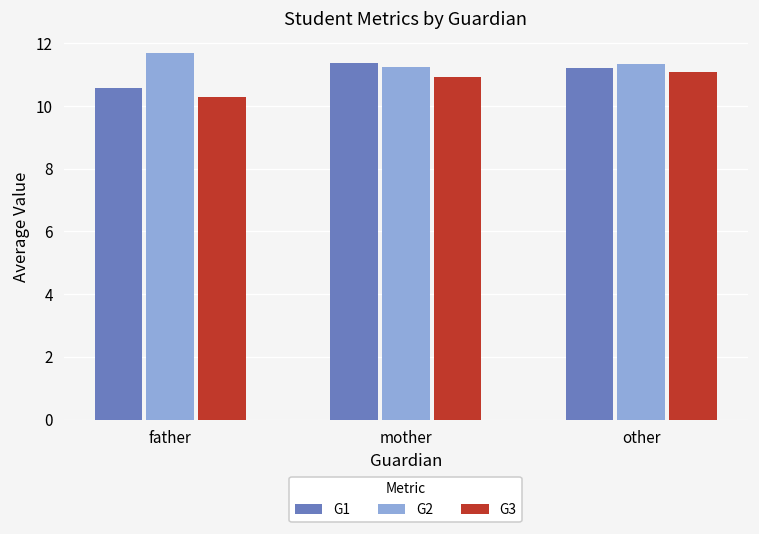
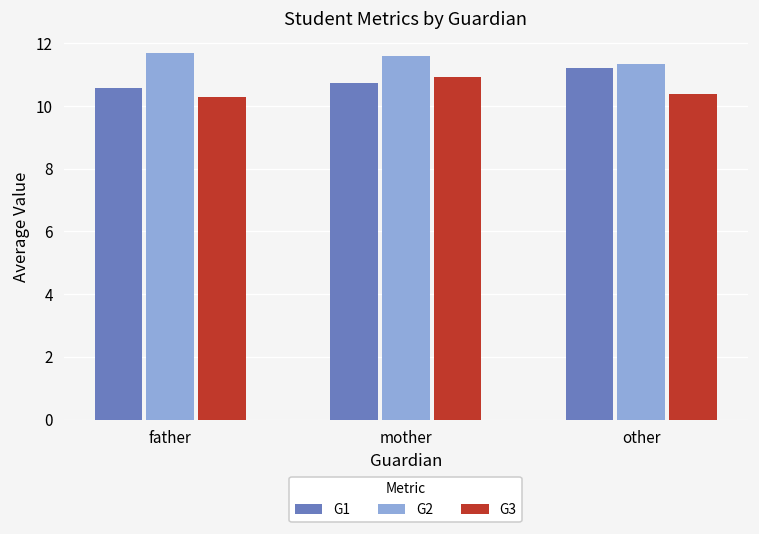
  {
    "G1": {
      "father": 10.6,
-     "mother": 11.4,
+     "mother": 10.8,
      "other": 11.2
    },
    "G2": {
      "father": 11.7,
-     "mother": 11.3,
+     "mother": 11.6,
      "other": 11.3
    },
    "G3": {
      "father": 10.3,
      "mother": 10.9,
-     "other": 11.1
+     "other": 10.4
    }
  }
